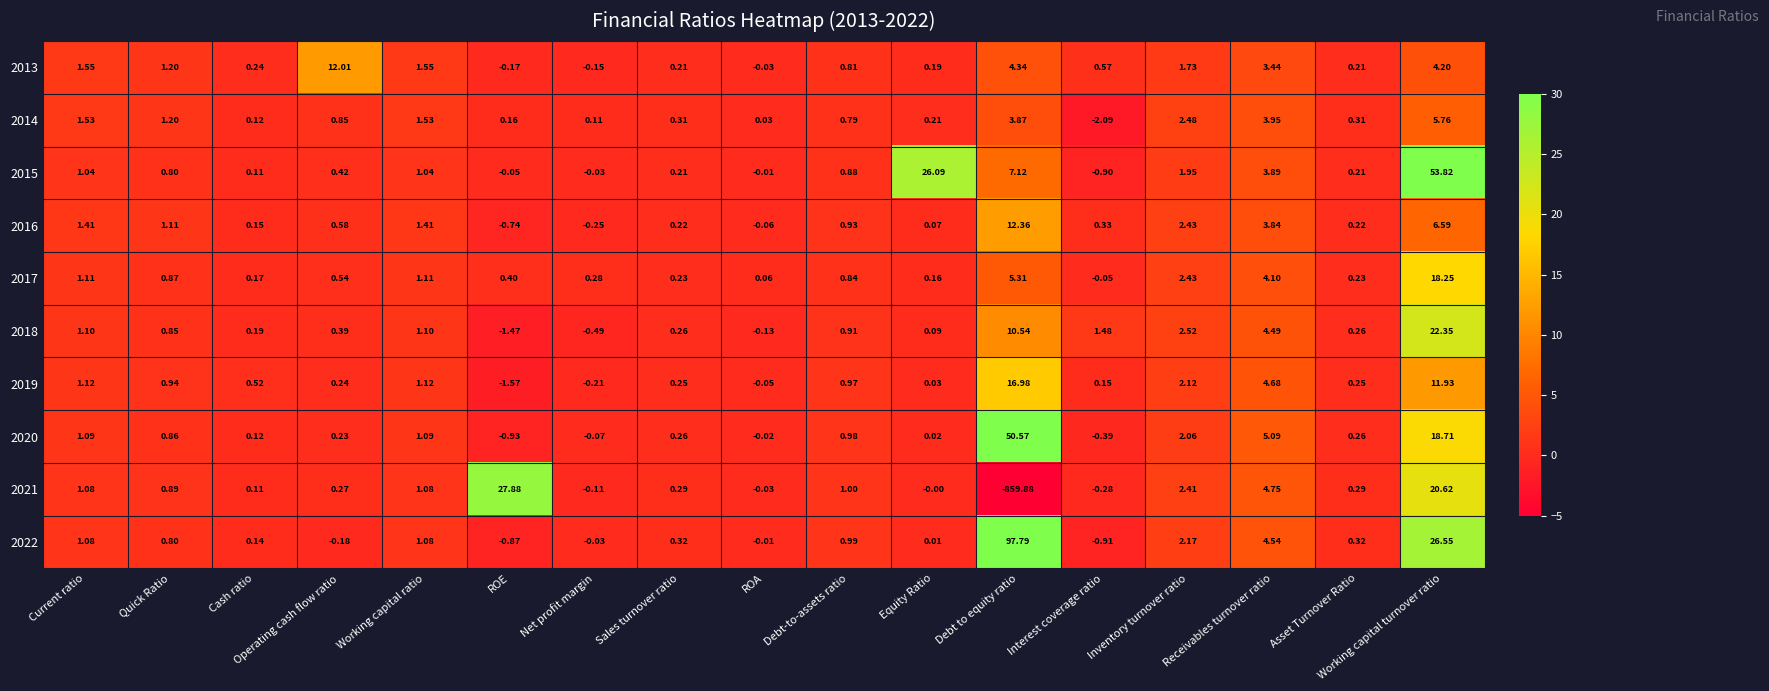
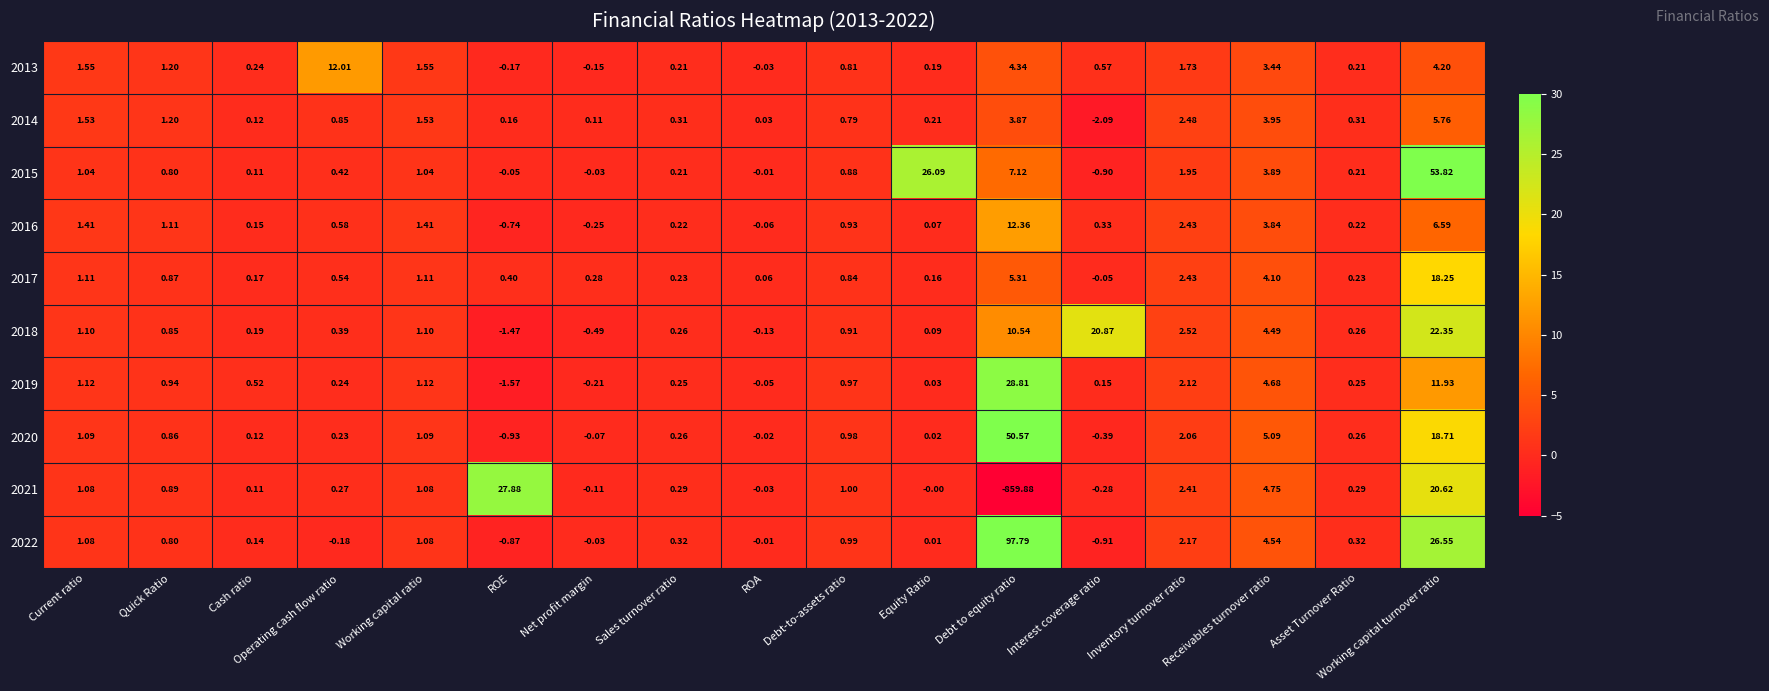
  {
    "2013": {
      "Current ratio": 1.55,
      "Quick Ratio": 1.20,
      "Cash ratio": 0.24,
      "Operating cash flow ratio": 12.01,
      "Working capital ratio": 1.55,
      "ROE": -0.17,
      "Net profit margin": -0.15,
      "Sales turnover ratio": 0.21,
      "ROA": -0.03,
      "Debt-to-assets ratio": 0.81,
      "Equity Ratio": 0.19,
      "Debt to equity ratio": 4.34,
      "Interest coverage ratio": 0.57,
      "Inventory turnover ratio": 1.73,
      "Receivables turnover ratio": 3.44,
      "Asset Turnover Ratio": 0.21,
      "Working capital turnover ratio": 4.20
    },
    "2014": {
      "Current ratio": 1.53,
      "Quick Ratio": 1.20,
      "Cash ratio": 0.12,
      "Operating cash flow ratio": 0.85,
      "Working capital ratio": 1.53,
      "ROE": 0.16,
      "Net profit margin": 0.11,
      "Sales turnover ratio": 0.31,
      "ROA": 0.03,
      "Debt-to-assets ratio": 0.79,
      "Equity Ratio": 0.21,
      "Debt to equity ratio": 3.87,
      "Interest coverage ratio": -2.09,
      "Inventory turnover ratio": 2.48,
      "Receivables turnover ratio": 3.95,
      "Asset Turnover Ratio": 0.31,
      "Working capital turnover ratio": 5.76
    },
    "2015": {
      "Current ratio": 1.04,
      "Quick Ratio": 0.80,
      "Cash ratio": 0.11,
      "Operating cash flow ratio": 0.42,
      "Working capital ratio": 1.04,
      "ROE": -0.05,
      "Net profit margin": -0.03,
      "Sales turnover ratio": 0.21,
      "ROA": -0.01,
      "Debt-to-assets ratio": 0.88,
      "Equity Ratio": 26.09,
      "Debt to equity ratio": 7.12,
      "Interest coverage ratio": -0.90,
      "Inventory turnover ratio": 1.95,
      "Receivables turnover ratio": 3.89,
      "Asset Turnover Ratio": 0.21,
      "Working capital turnover ratio": 53.82
    },
    "2016": {
      "Current ratio": 1.41,
      "Quick Ratio": 1.11,
      "Cash ratio": 0.15,
      "Operating cash flow ratio": 0.58,
      "Working capital ratio": 1.41,
      "ROE": -0.74,
      "Net profit margin": -0.25,
      "Sales turnover ratio": 0.22,
      "ROA": -0.06,
      "Debt-to-assets ratio": 0.93,
      "Equity Ratio": 0.07,
      "Debt to equity ratio": 12.36,
      "Interest coverage ratio": 0.33,
      "Inventory turnover ratio": 2.43,
      "Receivables turnover ratio": 3.84,
      "Asset Turnover Ratio": 0.22,
      "Working capital turnover ratio": 6.59
    },
    "2017": {
      "Current ratio": 1.11,
      "Quick Ratio": 0.87,
      "Cash ratio": 0.17,
      "Operating cash flow ratio": 0.54,
      "Working capital ratio": 1.11,
      "ROE": 0.40,
      "Net profit margin": 0.28,
      "Sales turnover ratio": 0.23,
      "ROA": 0.06,
      "Debt-to-assets ratio": 0.84,
      "Equity Ratio": 0.16,
      "Debt to equity ratio": 5.31,
      "Interest coverage ratio": -0.05,
      "Inventory turnover ratio": 2.43,
      "Receivables turnover ratio": 4.10,
      "Asset Turnover Ratio": 0.23,
      "Working capital turnover ratio": 18.25
    },
    "2018": {
      "Current ratio": 1.10,
      "Quick Ratio": 0.85,
      "Cash ratio": 0.19,
      "Operating cash flow ratio": 0.39,
      "Working capital ratio": 1.10,
      "ROE": -1.47,
      "Net profit margin": -0.49,
      "Sales turnover ratio": 0.26,
      "ROA": -0.13,
      "Debt-to-assets ratio": 0.91,
      "Equity Ratio": 0.09,
      "Debt to equity ratio": 10.54,
-     "Interest coverage ratio": 1.48,
+     "Interest coverage ratio": 20.87,
      "Inventory turnover ratio": 2.52,
      "Receivables turnover ratio": 4.49,
      "Asset Turnover Ratio": 0.26,
      "Working capital turnover ratio": 22.35
    },
    "2019": {
      "Current ratio": 1.12,
      "Quick Ratio": 0.94,
      "Cash ratio": 0.52,
      "Operating cash flow ratio": 0.24,
      "Working capital ratio": 1.12,
      "ROE": -1.57,
      "Net profit margin": -0.21,
      "Sales turnover ratio": 0.25,
      "ROA": -0.05,
      "Debt-to-assets ratio": 0.97,
      "Equity Ratio": 0.03,
-     "Debt to equity ratio": 16.98,
+     "Debt to equity ratio": 28.81,
      "Interest coverage ratio": 0.15,
      "Inventory turnover ratio": 2.12,
      "Receivables turnover ratio": 4.68,
      "Asset Turnover Ratio": 0.25,
      "Working capital turnover ratio": 11.93
    },
    "2020": {
      "Current ratio": 1.09,
      "Quick Ratio": 0.86,
      "Cash ratio": 0.12,
      "Operating cash flow ratio": 0.23,
      "Working capital ratio": 1.09,
      "ROE": -0.93,
      "Net profit margin": -0.07,
      "Sales turnover ratio": 0.26,
      "ROA": -0.02,
      "Debt-to-assets ratio": 0.98,
      "Equity Ratio": 0.02,
      "Debt to equity ratio": 50.57,
      "Interest coverage ratio": -0.39,
      "Inventory turnover ratio": 2.06,
      "Receivables turnover ratio": 5.09,
      "Asset Turnover Ratio": 0.26,
      "Working capital turnover ratio": 18.71
    },
    "2021": {
      "Current ratio": 1.08,
      "Quick Ratio": 0.89,
      "Cash ratio": 0.11,
      "Operating cash flow ratio": 0.27,
      "Working capital ratio": 1.08,
      "ROE": 27.88,
      "Net profit margin": -0.11,
      "Sales turnover ratio": 0.29,
      "ROA": -0.03,
      "Debt-to-assets ratio": 1.00,
      "Equity Ratio": -0.00,
      "Debt to equity ratio": -859.88,
      "Interest coverage ratio": -0.28,
      "Inventory turnover ratio": 2.41,
      "Receivables turnover ratio": 4.75,
      "Asset Turnover Ratio": 0.29,
      "Working capital turnover ratio": 20.62
    },
    "2022": {
      "Current ratio": 1.08,
      "Quick Ratio": 0.80,
      "Cash ratio": 0.14,
      "Operating cash flow ratio": -0.18,
      "Working capital ratio": 1.08,
      "ROE": -0.87,
      "Net profit margin": -0.03,
      "Sales turnover ratio": 0.32,
      "ROA": -0.01,
      "Debt-to-assets ratio": 0.99,
      "Equity Ratio": 0.01,
      "Debt to equity ratio": 97.79,
      "Interest coverage ratio": -0.91,
      "Inventory turnover ratio": 2.17,
      "Receivables turnover ratio": 4.54,
      "Asset Turnover Ratio": 0.32,
      "Working capital turnover ratio": 26.55
    }
  }
